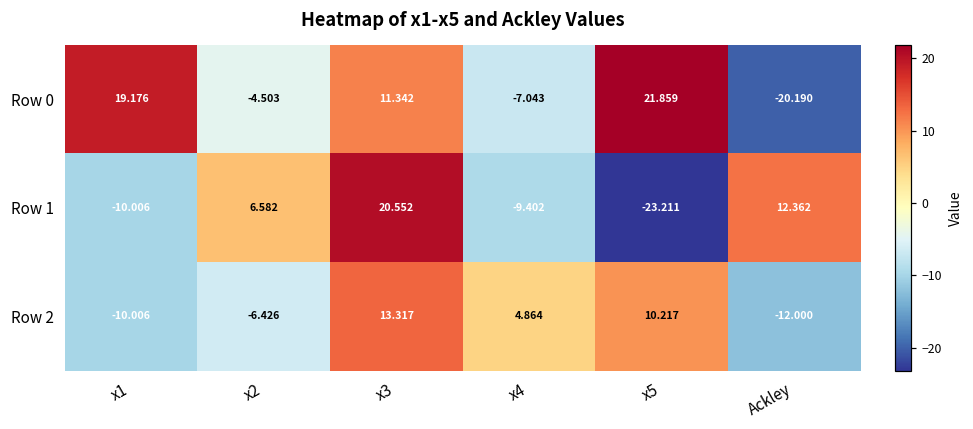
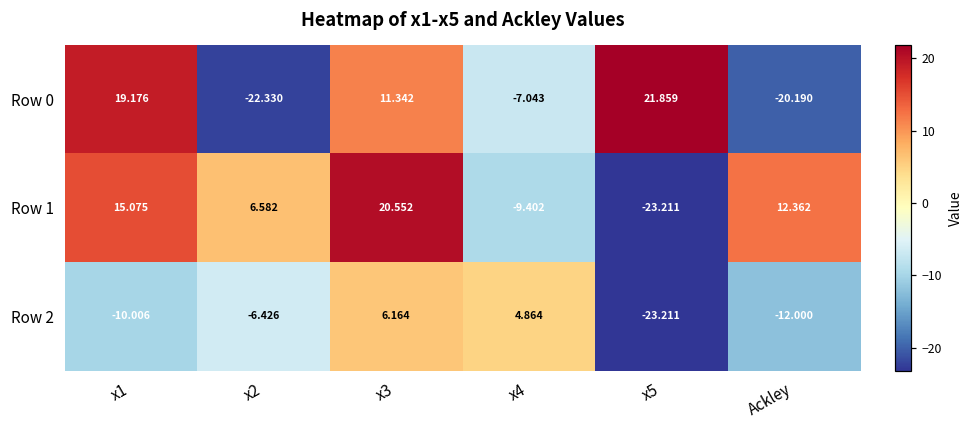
  {
    "Row 0": {
      "x1": 19.176,
-     "x2": -4.503,
+     "x2": -22.330,
      "x3": 11.342,
      "x4": -7.043,
      "x5": 21.859,
      "Ackley": -20.190
    },
    "Row 1": {
-     "x1": -10.006,
+     "x1": 15.075,
      "x2": 6.582,
      "x3": 20.552,
      "x4": -9.402,
      "x5": -23.211,
      "Ackley": 12.362
    },
    "Row 2": {
      "x1": -10.006,
      "x2": -6.426,
-     "x3": 13.317,
+     "x3": 6.164,
      "x4": 4.864,
-     "x5": 10.217,
+     "x5": -23.211,
      "Ackley": -12.000
    }
  }
